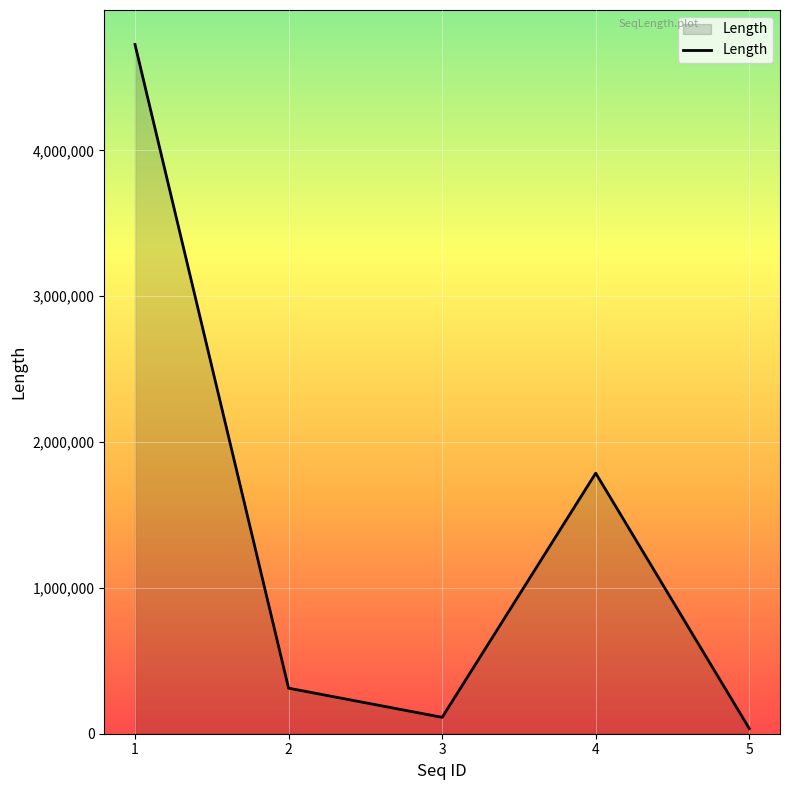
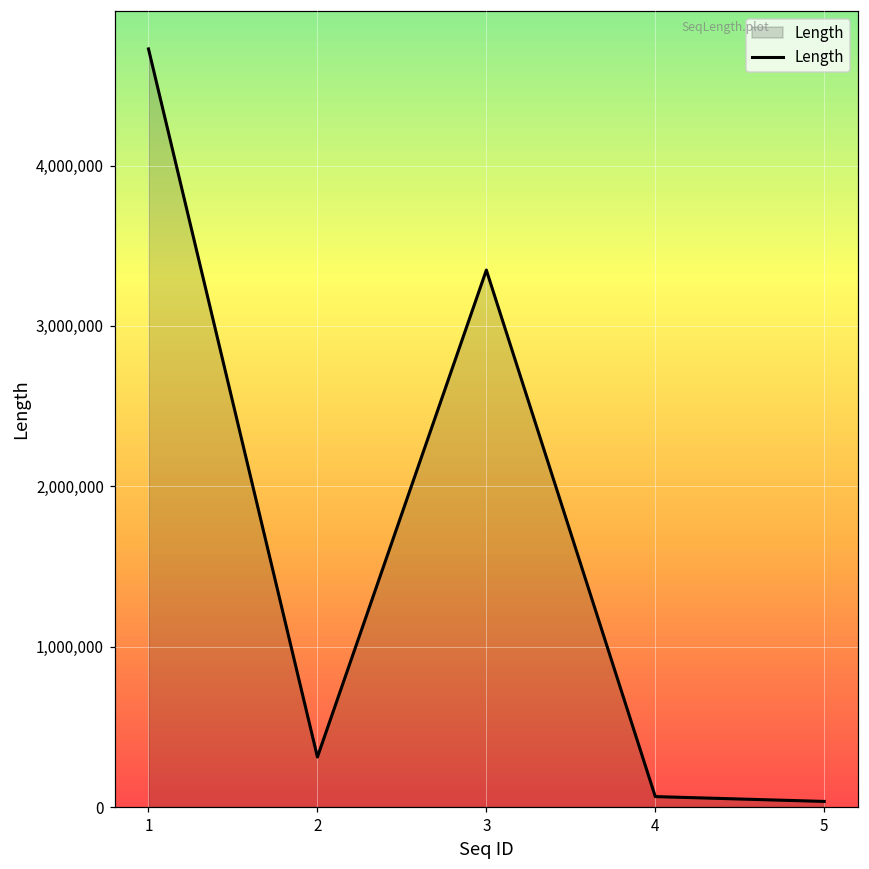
  {
    "1": "4,730,000",
    "2": "310,000",
-   "3": "110,000",
-   "4": "1,790,000",
+   "3": "3,350,000",
+   "4": "70,000",
    "5": "40,000"
  }
